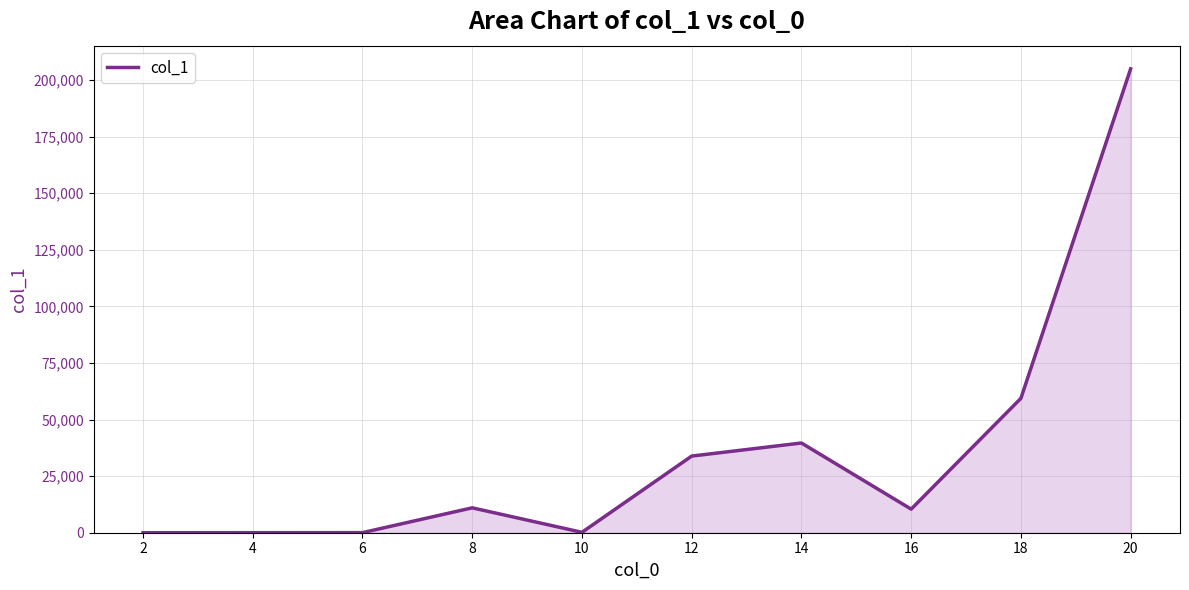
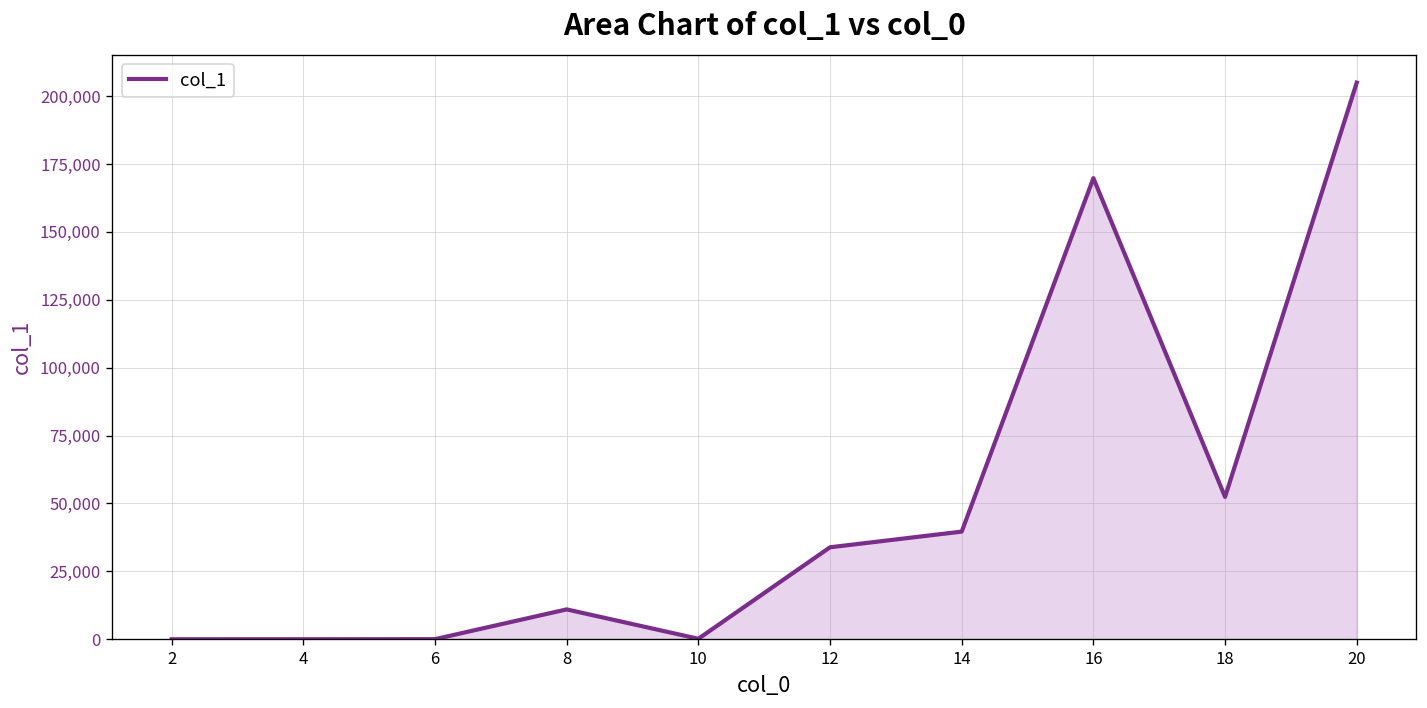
  {
    "2": "0",
    "4": "0",
    "6": "0",
    "8": "11,000",
    "10": "0",
    "12": "34,000",
    "14": "40,000",
-   "16": "10,000",
-   "18": "59,000",
+   "16": "170,000",
+   "18": "52,000",
    "20": "205,000"
  }
